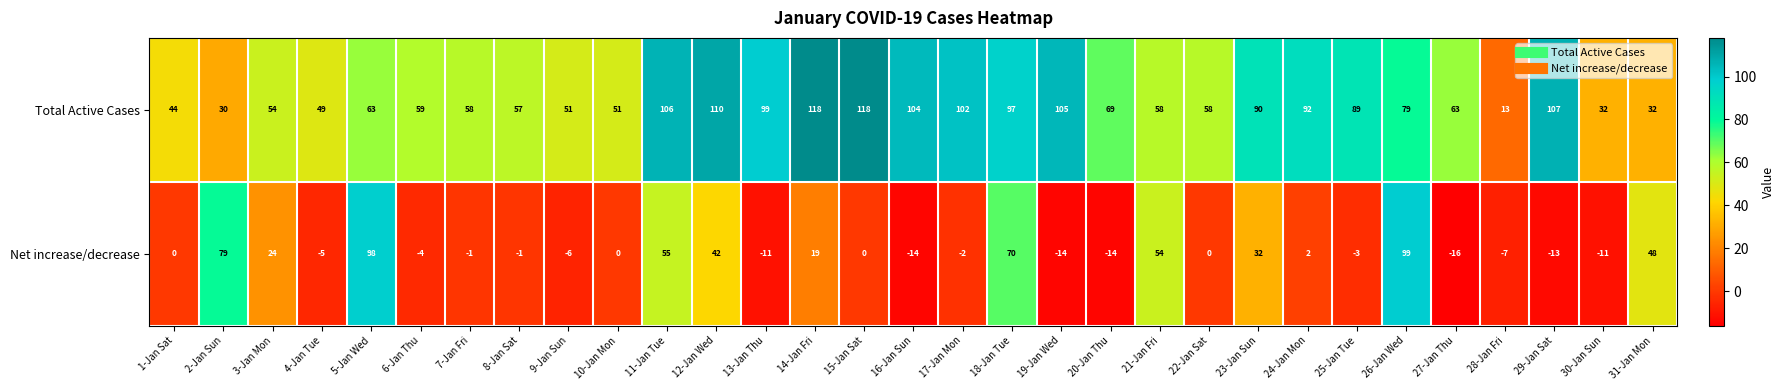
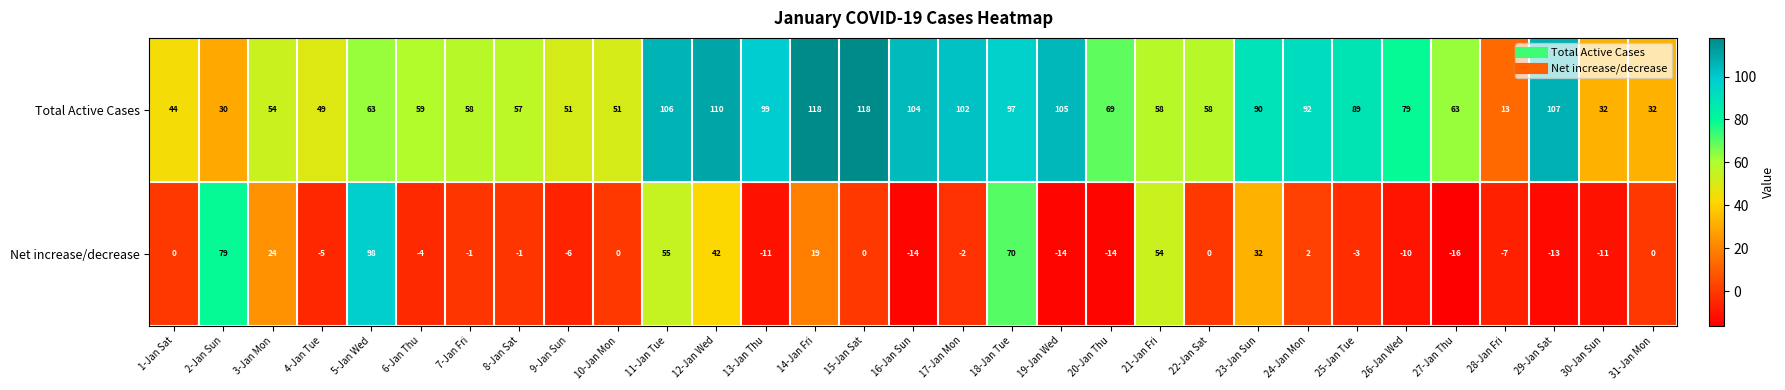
  {
    "Total Active Cases": {
      "1-Jan Sat": 44,
      "2-Jan Sun": 30,
      "3-Jan Mon": 54,
      "4-Jan Tue": 49,
      "5-Jan Wed": 63,
      "6-Jan Thu": 59,
      "7-Jan Fri": 58,
      "8-Jan Sat": 57,
      "9-Jan Sun": 51,
      "10-Jan Mon": 51,
      "11-Jan Tue": 106,
      "12-Jan Wed": 110,
      "13-Jan Thu": 99,
      "14-Jan Fri": 118,
      "15-Jan Sat": 118,
      "16-Jan Sun": 104,
      "17-Jan Mon": 102,
      "18-Jan Tue": 97,
      "19-Jan Wed": 105,
      "20-Jan Thu": 69,
      "21-Jan Fri": 58,
      "22-Jan Sat": 58,
      "23-Jan Sun": 90,
      "24-Jan Mon": 92,
      "25-Jan Tue": 89,
      "26-Jan Wed": 79,
      "27-Jan Thu": 63,
      "28-Jan Fri": 13,
      "29-Jan Sat": 107,
      "30-Jan Sun": 32,
      "31-Jan Mon": 32
    },
    "Net increase/decrease": {
      "1-Jan Sat": 0,
      "2-Jan Sun": 79,
      "3-Jan Mon": 24,
      "4-Jan Tue": -5,
      "5-Jan Wed": 98,
      "6-Jan Thu": -4,
      "7-Jan Fri": -1,
      "8-Jan Sat": -1,
      "9-Jan Sun": -6,
      "10-Jan Mon": 0,
      "11-Jan Tue": 55,
      "12-Jan Wed": 42,
      "13-Jan Thu": -11,
      "14-Jan Fri": 19,
      "15-Jan Sat": 0,
      "16-Jan Sun": -14,
      "17-Jan Mon": -2,
      "18-Jan Tue": 70,
      "19-Jan Wed": -14,
      "20-Jan Thu": -14,
      "21-Jan Fri": 54,
      "22-Jan Sat": 0,
      "23-Jan Sun": 32,
      "24-Jan Mon": 2,
      "25-Jan Tue": -3,
-     "26-Jan Wed": 99,
+     "26-Jan Wed": -10,
      "27-Jan Thu": -16,
      "28-Jan Fri": -7,
      "29-Jan Sat": -13,
      "30-Jan Sun": -11,
-     "31-Jan Mon": 48
+     "31-Jan Mon": 0
    }
  }
